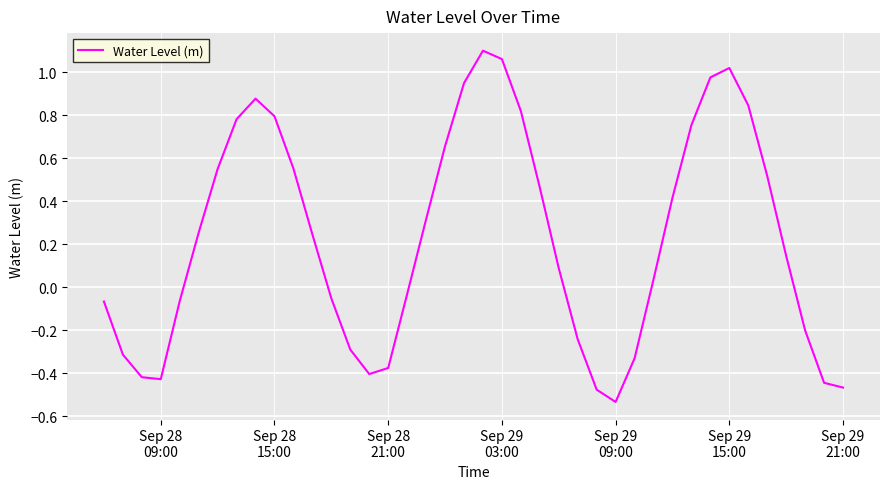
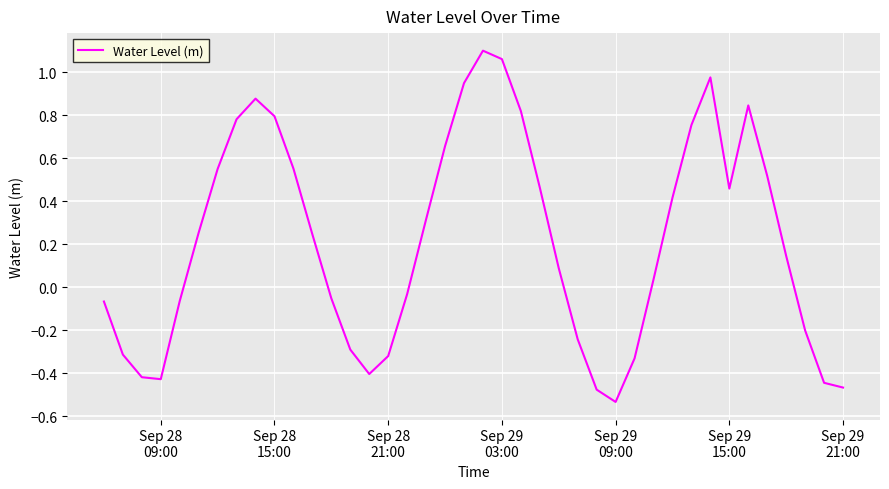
  {
    "Sep 28 09:00": -0.43,
    "Sep 28 15:00": 0.80,
-   "Sep 28 21:00": -0.37,
+   "Sep 28 21:00": -0.32,
    "Sep 29 03:00": 1.06,
    "Sep 29 09:00": -0.53,
-   "Sep 29 15:00": 1.02,
+   "Sep 29 15:00": 0.46,
    "Sep 29 21:00": -0.47
  }
